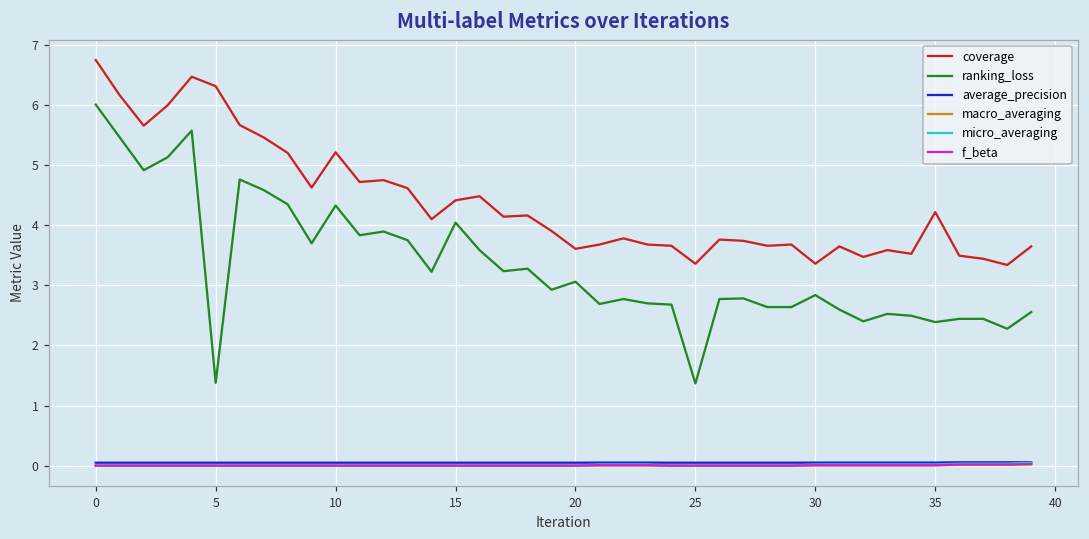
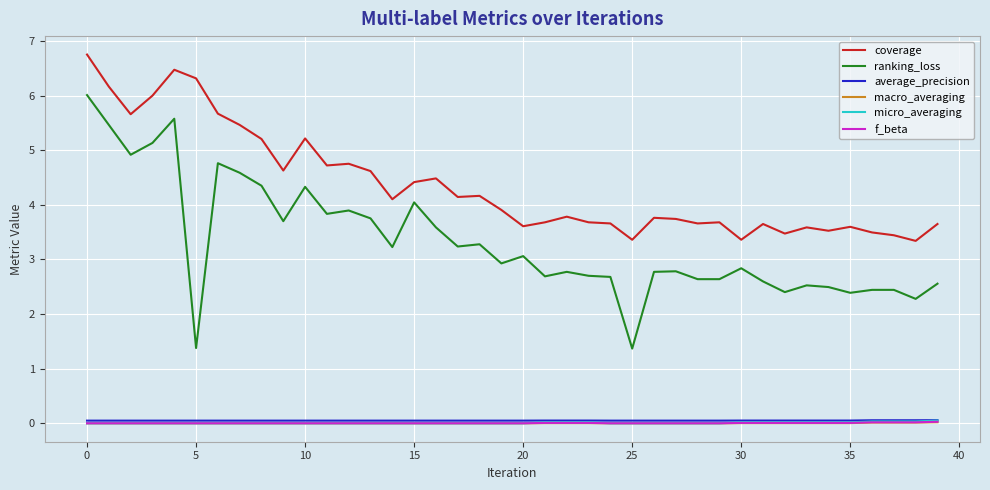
  {
    "coverage": {
      "0": 6.8,
      "5": 6.3,
      "10": 5.2,
      "15": 4.4,
      "20": 3.6,
      "25": 3.4,
      "30": 3.4,
-     "35": 4.2
+     "35": 3.6
    },
    "ranking_loss": {
      "0": 6.0,
      "5": 1.4,
      "10": 4.3,
      "15": 4.0,
      "20": 3.1,
      "25": 1.4,
      "30": 2.8,
      "35": 2.4
    },
    "average_precision": {
      "0": 0.0,
      "5": 0.0,
      "10": 0.0,
      "15": 0.0,
      "20": 0.0,
      "25": 0.0
    }
  }
